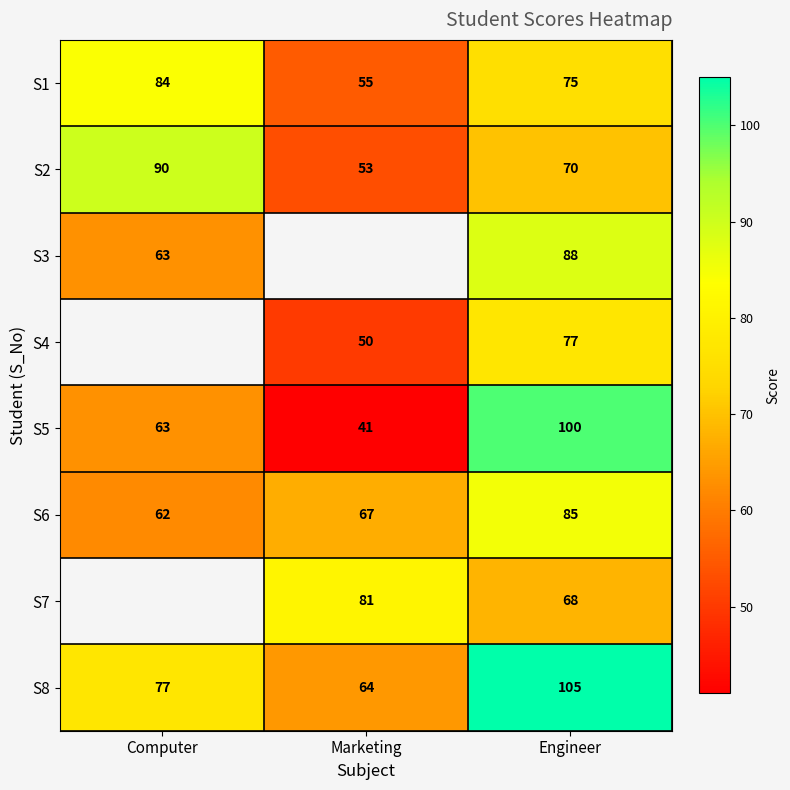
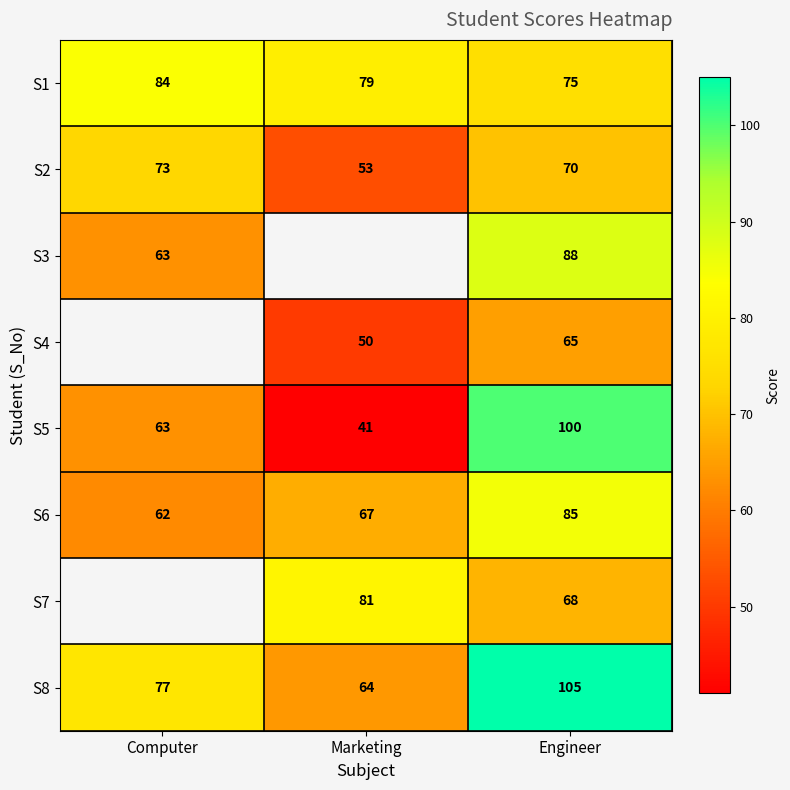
  {
    "S1": {
      "Computer": 84,
-     "Marketing": 55,
+     "Marketing": 79,
      "Engineer": 75
    },
    "S2": {
-     "Computer": 90,
+     "Computer": 73,
      "Marketing": 53,
      "Engineer": 70
    },
    "S3": {
      "Computer": 63,
      "Engineer": 88
    },
    "S4": {
      "Marketing": 50,
-     "Engineer": 77
+     "Engineer": 65
    },
    "S5": {
      "Computer": 63,
      "Marketing": 41,
      "Engineer": 100
    },
    "S6": {
      "Computer": 62,
      "Marketing": 67,
      "Engineer": 85
    },
    "S7": {
      "Marketing": 81,
      "Engineer": 68
    },
    "S8": {
      "Computer": 77,
      "Marketing": 64,
      "Engineer": 105
    }
  }
